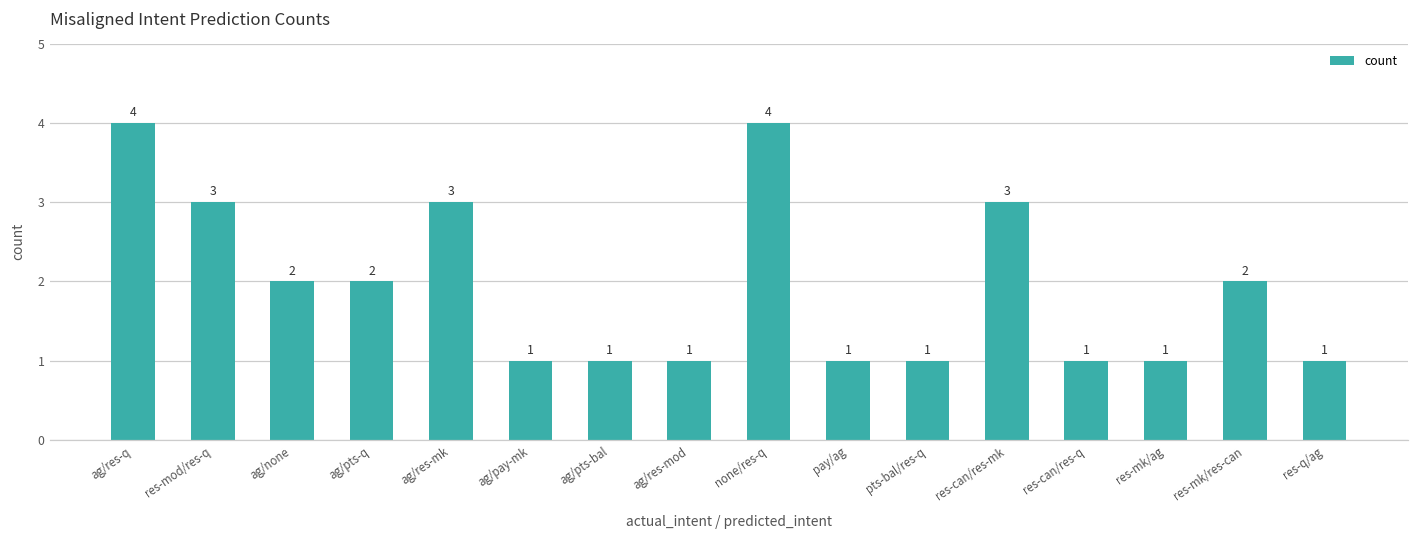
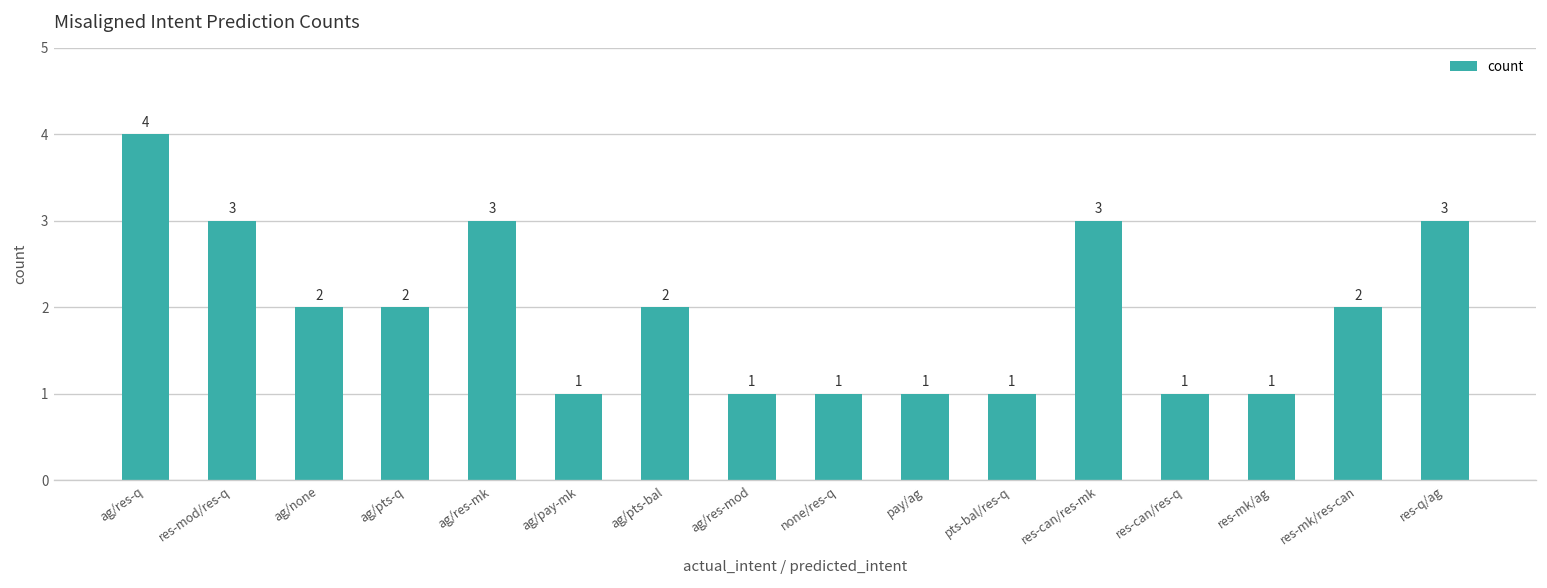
  {
    "ag/res-q": 4,
    "res-mod/res-q": 3,
    "ag/none": 2,
    "ag/pts-q": 2,
    "ag/res-mk": 3,
    "ag/pay-mk": 1,
-   "ag/pts-bal": 1,
+   "ag/pts-bal": 2,
    "ag/res-mod": 1,
-   "none/res-q": 4,
+   "none/res-q": 1,
    "pay/ag": 1,
    "pts-bal/res-q": 1,
    "res-can/res-mk": 3,
    "res-can/res-q": 1,
    "res-mk/ag": 1,
    "res-mk/res-can": 2,
-   "res-q/ag": 1
+   "res-q/ag": 3
  }
